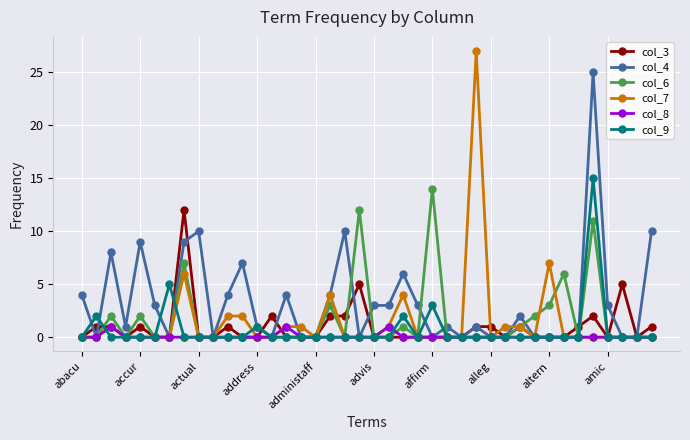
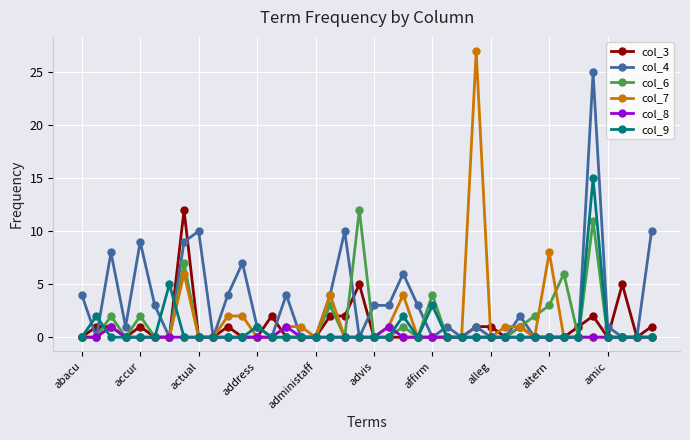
  {
    "col_3": {
      "accur": 1,
      "alleg": 1
    },
    "col_4": {
      "abacu": 4,
      "accur": 9,
      "actual": 10,
      "advis": 3,
-     "amic": 3
+     "amic": 1
    },
    "col_6": {
      "accur": 2,
-     "affirm": 14,
+     "affirm": 4,
      "altern": 3
    },
    "col_7": {
-     "altern": 7
+     "altern": 8
    },
    "col_9": {
      "affirm": 3
    }
  }
